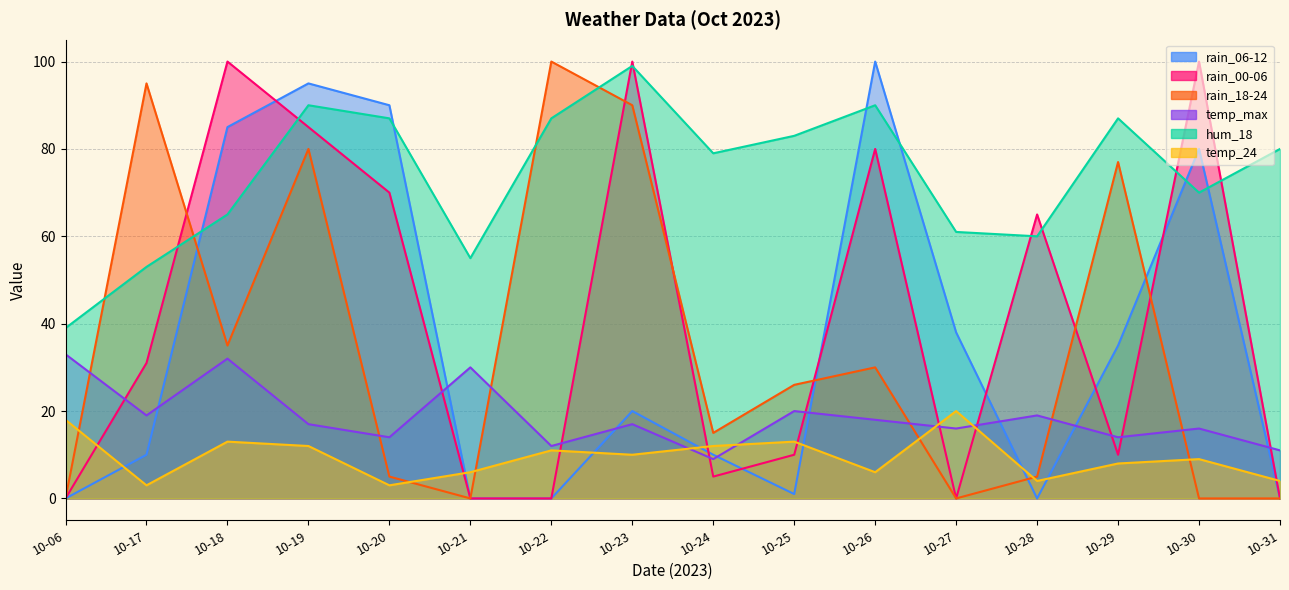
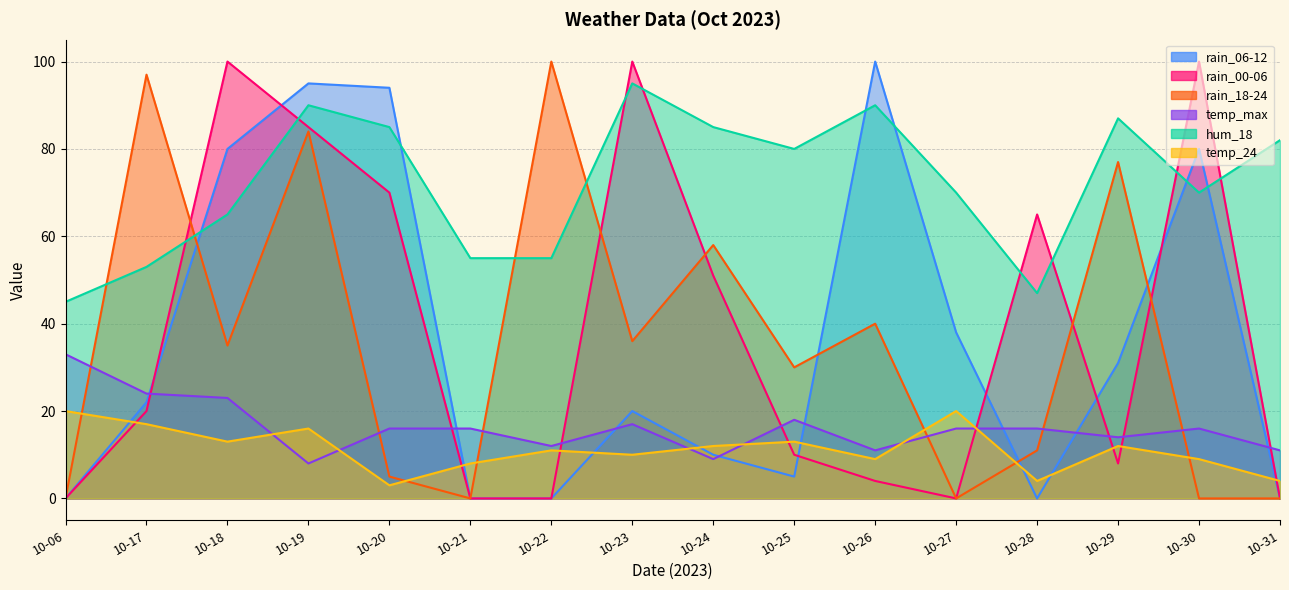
  {
    "rain_06-12": {
-     "10-17": 10,
-     "10-18": 85,
+     "10-17": 22,
+     "10-18": 80,
      "10-19": 95,
-     "10-20": 90,
+     "10-20": 94,
      "10-23": 20,
      "10-24": 10,
-     "10-25": 1,
+     "10-25": 5,
      "10-26": 100,
      "10-27": 38,
      "10-28": 0,
-     "10-29": 35
+     "10-29": 31
    },
    "rain_00-06": {
-     "10-17": 31,
+     "10-17": 20,
      "10-18": 100,
      "10-19": 85,
      "10-20": 70,
      "10-23": 100,
-     "10-24": 5,
+     "10-24": 51,
      "10-25": 10,
-     "10-26": 80,
+     "10-26": 4,
      "10-28": 65,
-     "10-29": 10
+     "10-29": 8
    },
    "rain_18-24": {
-     "10-17": 95,
+     "10-17": 97,
      "10-18": 35,
-     "10-19": 80,
+     "10-19": 84,
      "10-20": 5,
      "10-22": 100,
-     "10-23": 90,
-     "10-24": 15,
-     "10-25": 26,
-     "10-26": 30,
-     "10-28": 5,
+     "10-23": 36,
+     "10-24": 58,
+     "10-25": 30,
+     "10-26": 40,
+     "10-28": 11,
      "10-29": 77,
      "10-30": 0
    },
    "temp_max": {
      "10-06": 33,
-     "10-17": 19,
-     "10-18": 32,
-     "10-19": 17,
-     "10-20": 14,
-     "10-21": 30,
+     "10-17": 24,
+     "10-18": 23,
+     "10-19": 8,
+     "10-20": 16,
+     "10-21": 16,
      "10-22": 12,
      "10-23": 17,
      "10-24": 9,
-     "10-25": 20,
-     "10-26": 18,
+     "10-25": 18,
+     "10-26": 11,
      "10-27": 16,
-     "10-28": 19,
+     "10-28": 16,
      "10-29": 14,
      "10-30": 16,
      "10-31": 11
    },
    "hum_18": {
-     "10-06": 39,
+     "10-06": 45,
      "10-17": 53,
      "10-18": 65,
      "10-19": 90,
-     "10-20": 87,
+     "10-20": 85,
      "10-21": 55,
-     "10-22": 87,
-     "10-23": 99,
-     "10-24": 79,
-     "10-25": 83,
+     "10-22": 55,
+     "10-23": 95,
+     "10-24": 85,
+     "10-25": 80,
      "10-26": 90,
-     "10-27": 61,
-     "10-28": 60,
+     "10-27": 70,
+     "10-28": 47,
      "10-29": 87,
      "10-30": 70,
-     "10-31": 80
+     "10-31": 82
    },
    "temp_24": {
-     "10-06": 18,
-     "10-17": 3,
+     "10-06": 20,
+     "10-17": 17,
      "10-18": 13,
-     "10-19": 12,
+     "10-19": 16,
      "10-20": 3,
-     "10-21": 6,
+     "10-21": 8,
      "10-22": 11,
      "10-23": 10,
      "10-24": 12,
      "10-25": 13,
-     "10-26": 6,
+     "10-26": 9,
      "10-27": 20,
      "10-28": 4,
-     "10-29": 8,
+     "10-29": 12,
      "10-30": 9,
      "10-31": 4
    }
  }
